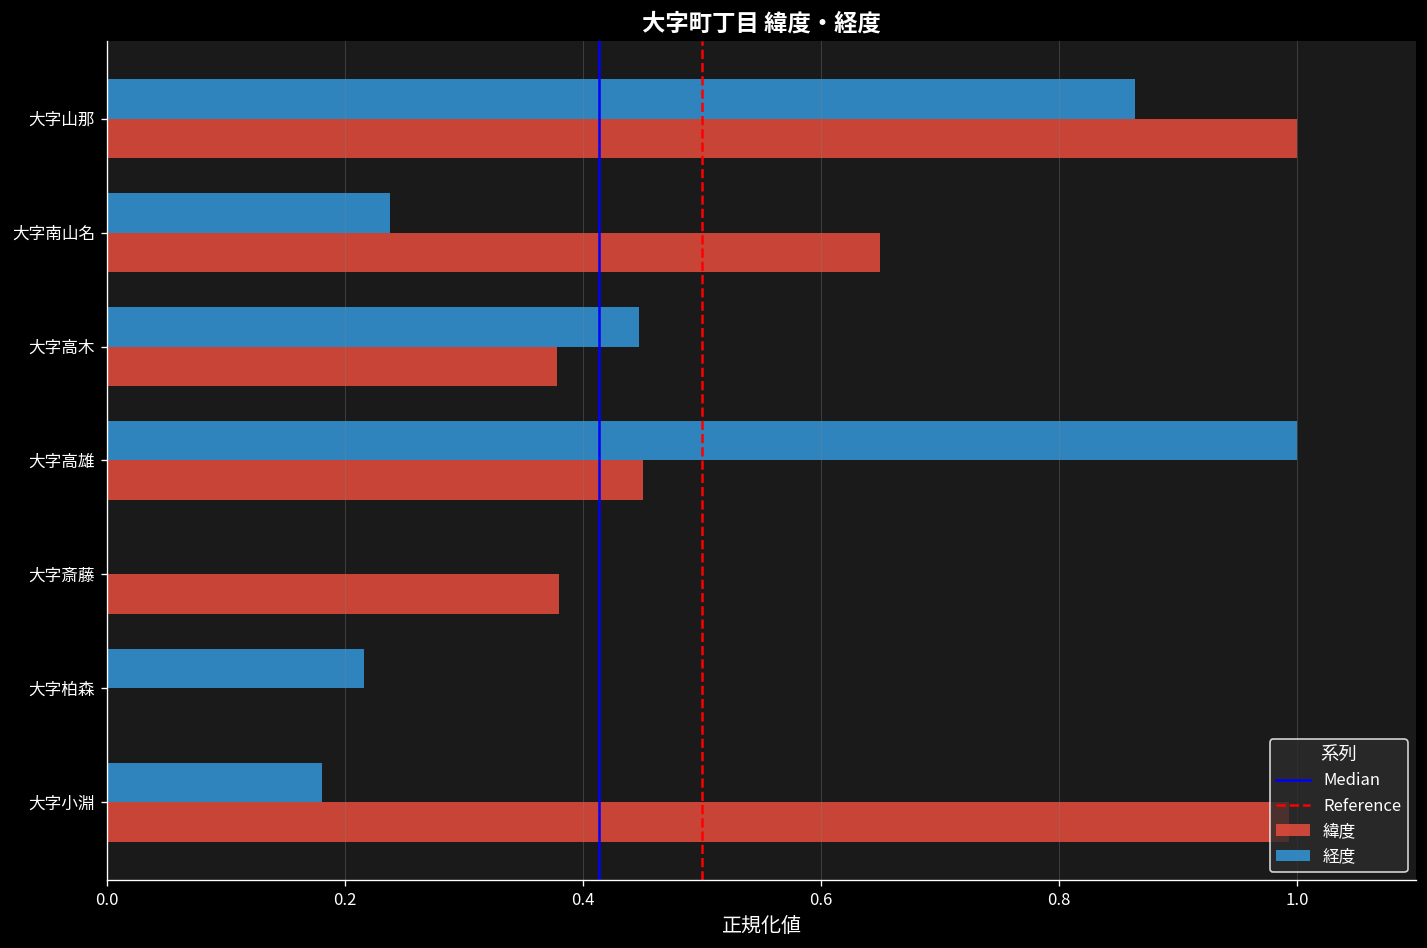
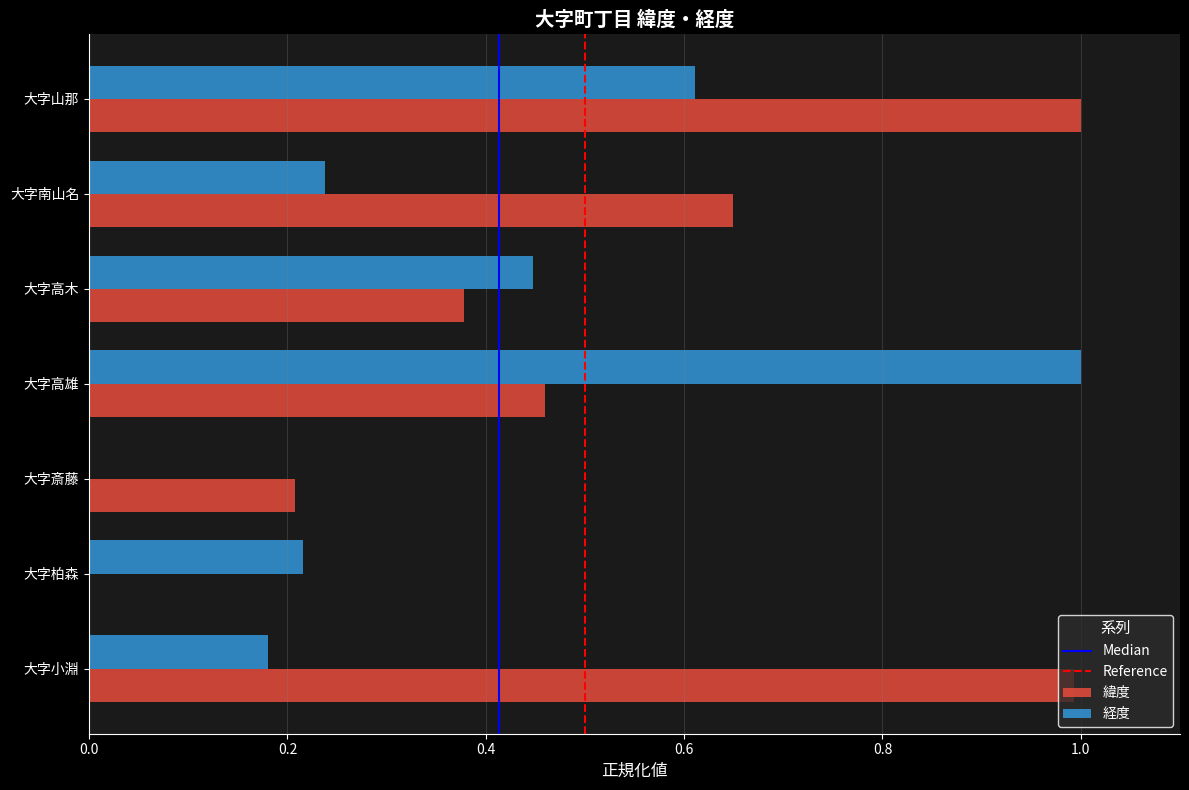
  {
    "緯度": {
      "大字山那": 1.00,
      "大字南山名": 0.65,
      "大字高木": 0.38,
-     "大字高雄": 0.45,
-     "大字斎藤": 0.38,
+     "大字高雄": 0.46,
+     "大字斎藤": 0.21,
      "大字柏森": 0.00
    },
    "経度": {
-     "大字山那": 0.86,
+     "大字山那": 0.61,
      "大字南山名": 0.24,
      "大字高木": 0.45,
      "大字高雄": 1.00,
      "大字斎藤": 0.00,
      "大字柏森": 0.22,
      "大字小淵": 0.18
    }
  }
